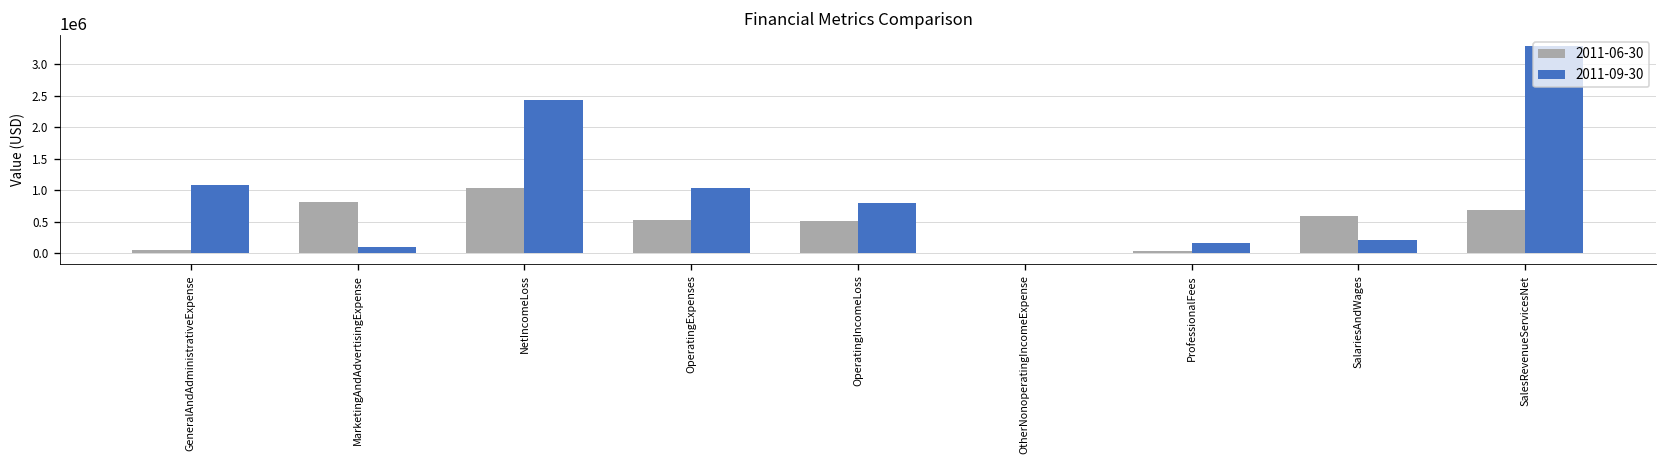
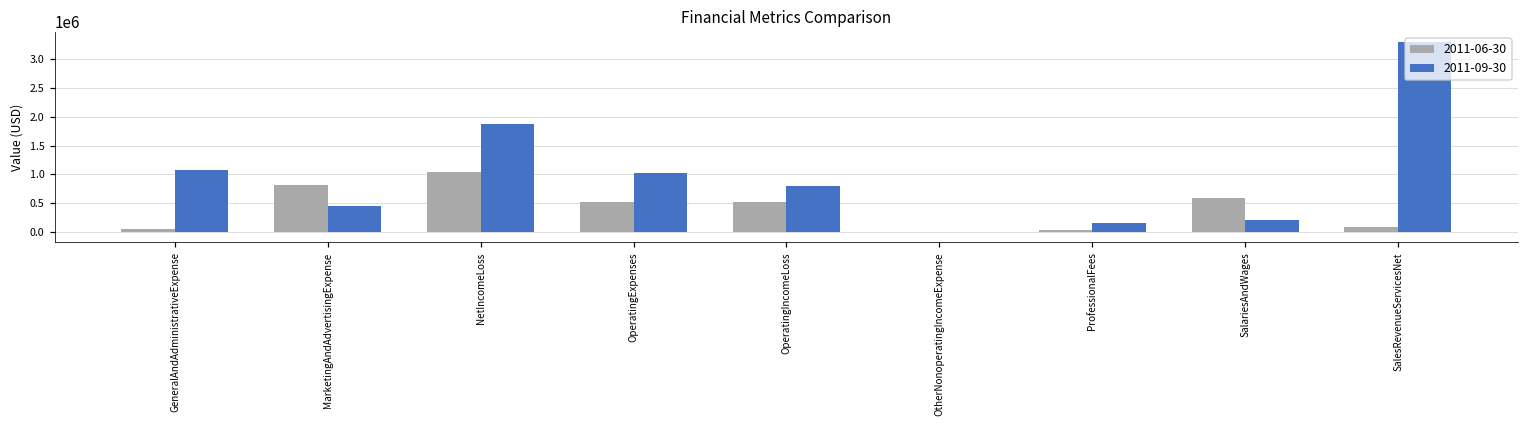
  {
    "2011-06-30": {
      "GeneralAndAdministrativeExpense": 100000,
      "MarketingAndAdvertisingExpense": 800000,
      "NetIncomeLoss": 1000000,
      "OperatingExpenses": 500000,
      "OperatingIncomeLoss": 500000,
      "SalariesAndWages": 600000,
-     "SalesRevenueServicesNet": 700000
+     "SalesRevenueServicesNet": 100000
    },
    "2011-09-30": {
      "GeneralAndAdministrativeExpense": 1100000,
-     "MarketingAndAdvertisingExpense": 100000,
-     "NetIncomeLoss": 2400000,
+     "MarketingAndAdvertisingExpense": 500000,
+     "NetIncomeLoss": 1900000,
      "OperatingExpenses": 1000000,
      "OperatingIncomeLoss": 800000,
      "ProfessionalFees": 200000,
      "SalariesAndWages": 200000
    }
  }
